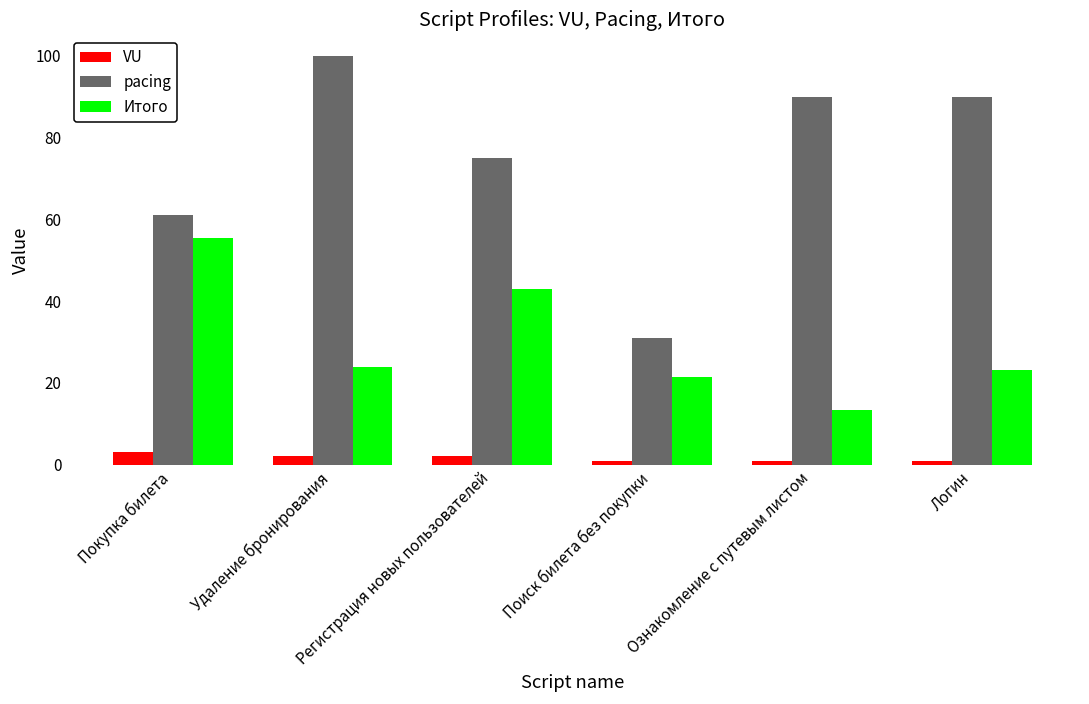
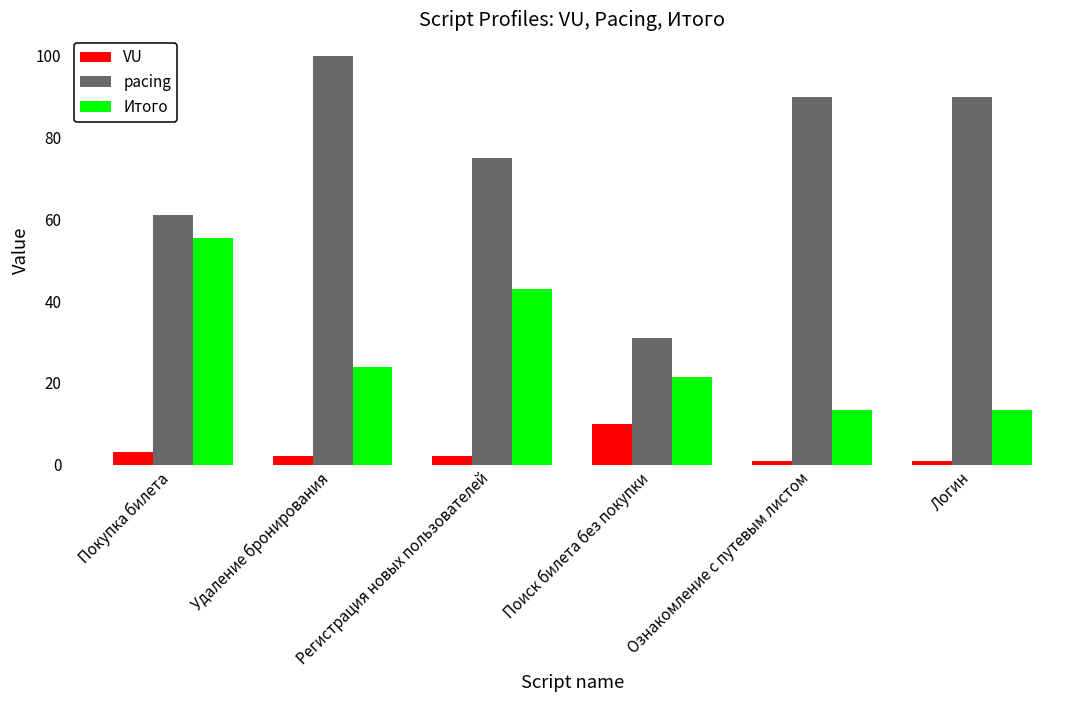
  {
    "VU": {
      "Покупка билета": 3,
      "Удаление бронирования": 2,
      "Регистрация новых пользователей": 2,
-     "Поиск билета без покупки": 1,
+     "Поиск билета без покупки": 10,
      "Ознакомление с путевым листом": 1,
      "Логин": 1
    },
    "pacing": {
      "Покупка билета": 61,
      "Удаление бронирования": 100,
      "Регистрация новых пользователей": 75,
      "Поиск билета без покупки": 31,
      "Ознакомление с путевым листом": 90,
      "Логин": 90
    },
    "Итого": {
      "Покупка билета": 55,
      "Удаление бронирования": 24,
      "Регистрация новых пользователей": 43,
      "Поиск билета без покупки": 21,
      "Ознакомление с путевым листом": 13,
-     "Логин": 23
+     "Логин": 13
    }
  }
